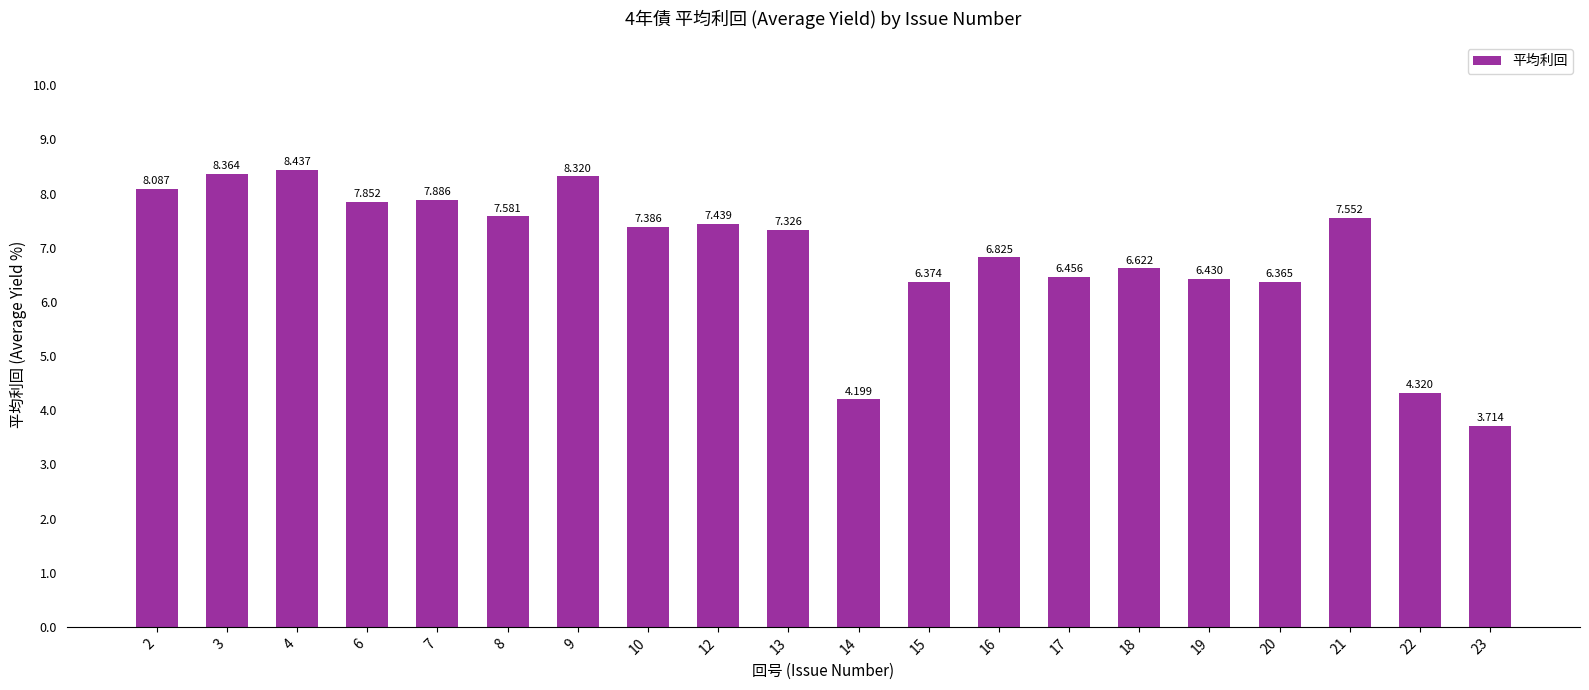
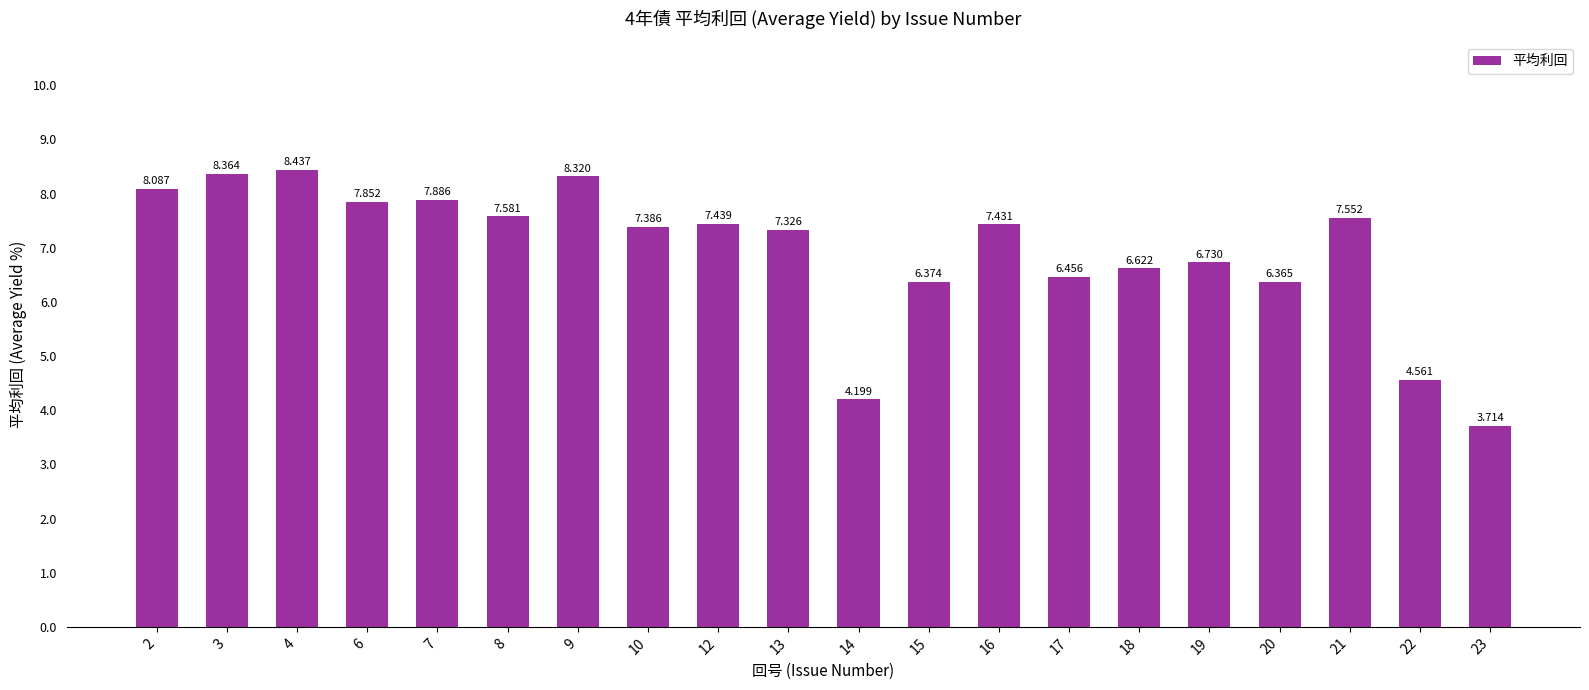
  {
    "2": 8.087,
    "3": 8.364,
    "4": 8.437,
    "6": 7.852,
    "7": 7.886,
    "8": 7.581,
    "9": 8.320,
    "10": 7.386,
    "12": 7.439,
    "13": 7.326,
    "14": 4.199,
    "15": 6.374,
-   "16": 6.825,
+   "16": 7.431,
    "17": 6.456,
    "18": 6.622,
-   "19": 6.430,
+   "19": 6.730,
    "20": 6.365,
    "21": 7.552,
-   "22": 4.320,
+   "22": 4.561,
    "23": 3.714
  }
